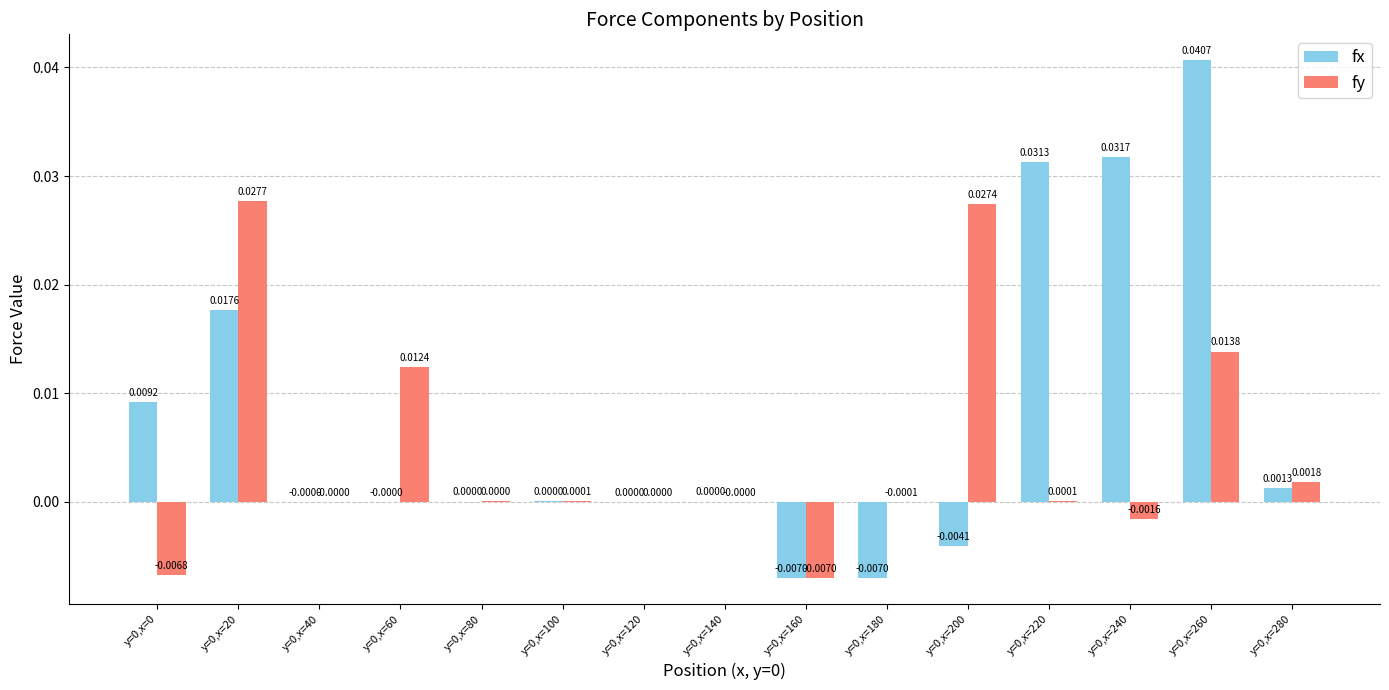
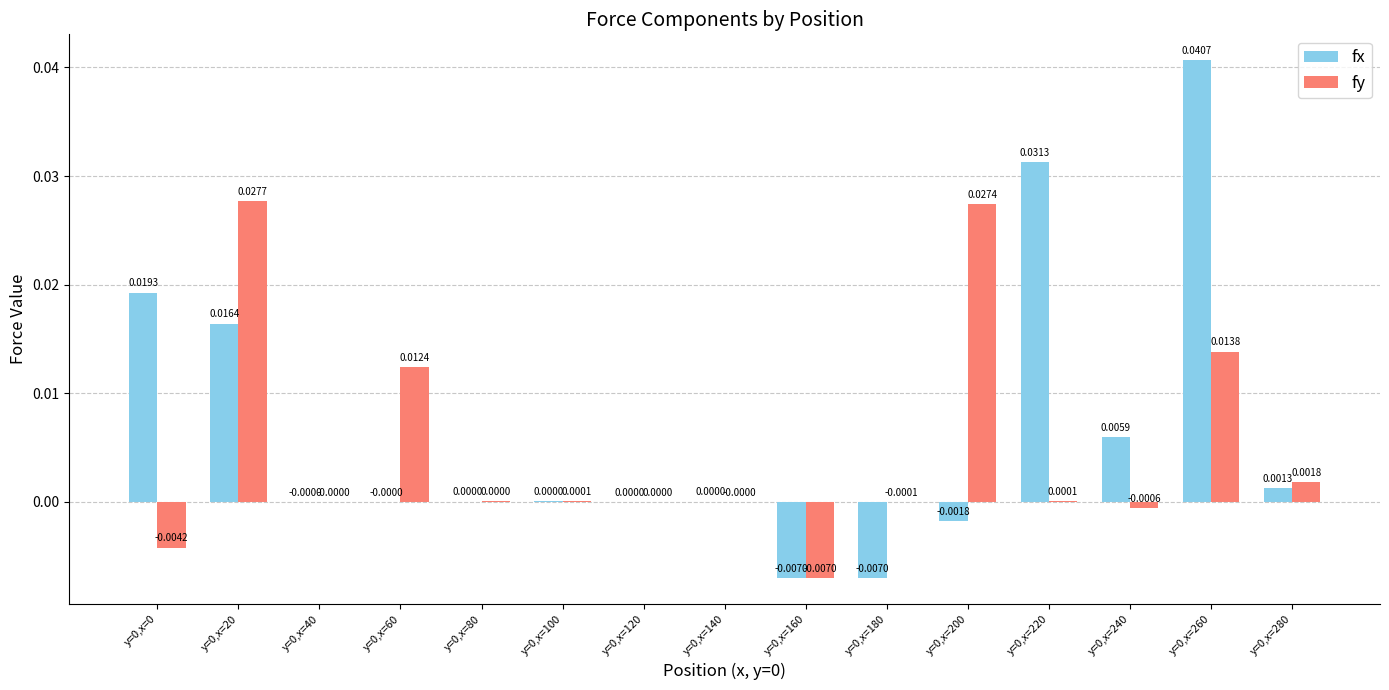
  {
    "fx": {
-     "y=0,x=0": 0.0092,
-     "y=0,x=20": 0.0176,
+     "y=0,x=0": 0.0193,
+     "y=0,x=20": 0.0164,
      "y=0,x=60": -0.0000,
      "y=0,x=80": 0.0000,
      "y=0,x=100": 0.0000,
      "y=0,x=120": 0.0000,
      "y=0,x=140": 0.0000,
      "y=0,x=180": -0.0070,
-     "y=0,x=200": -0.0041,
+     "y=0,x=200": -0.0018,
      "y=0,x=220": 0.0313,
-     "y=0,x=240": 0.0317,
+     "y=0,x=240": 0.0059,
      "y=0,x=260": 0.0407,
      "y=0,x=280": 0.0013
    },
    "fy": {
-     "y=0,x=0": -0.0068,
+     "y=0,x=0": -0.0042,
      "y=0,x=20": 0.0277,
      "y=0,x=60": 0.0124,
      "y=0,x=80": 0.0000,
      "y=0,x=100": 0.0001,
      "y=0,x=120": 0.0000,
      "y=0,x=140": -0.0000,
      "y=0,x=180": -0.0001,
      "y=0,x=200": 0.0274,
      "y=0,x=220": 0.0001,
-     "y=0,x=240": -0.0016,
+     "y=0,x=240": -0.0006,
      "y=0,x=260": 0.0138,
      "y=0,x=280": 0.0018
    }
  }
